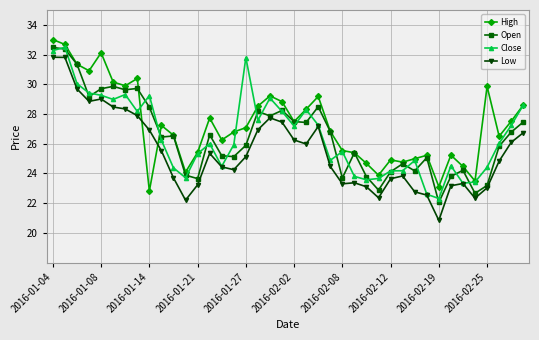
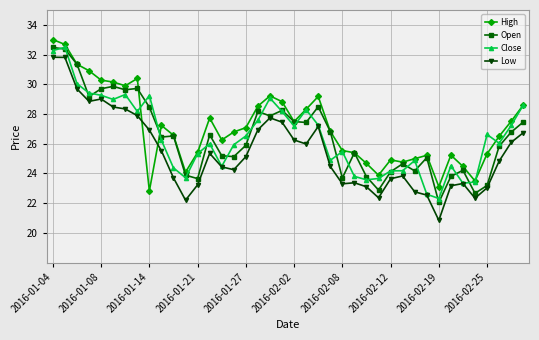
  {
    "High": {
      "2016-01-04": 33.0,
-     "2016-01-08": 32.1,
+     "2016-01-08": 30.3,
      "2016-01-14": 22.8,
      "2016-01-27": 27.1,
      "2016-02-12": 24.9,
      "2016-02-19": 23.1,
-     "2016-02-25": 29.9
+     "2016-02-25": 25.3
    },
    "Close": {
      "2016-01-04": 32.3,
      "2016-01-08": 29.3,
      "2016-01-14": 29.2,
-     "2016-01-27": 31.8,
+     "2016-01-27": 26.5,
      "2016-02-02": 27.2,
      "2016-02-19": 22.3,
-     "2016-02-25": 24.4
+     "2016-02-25": 26.6
    }
  }
